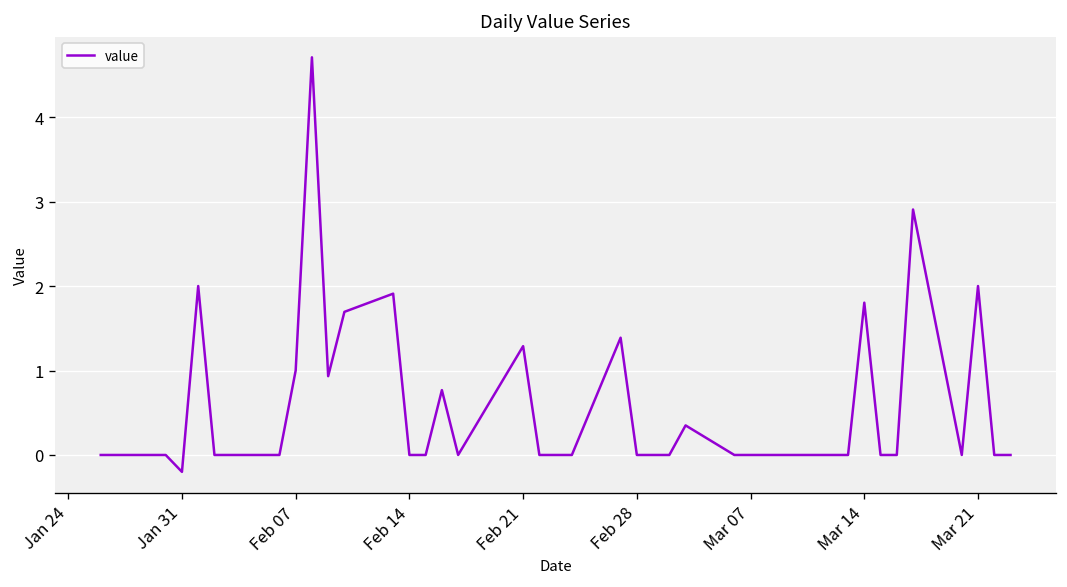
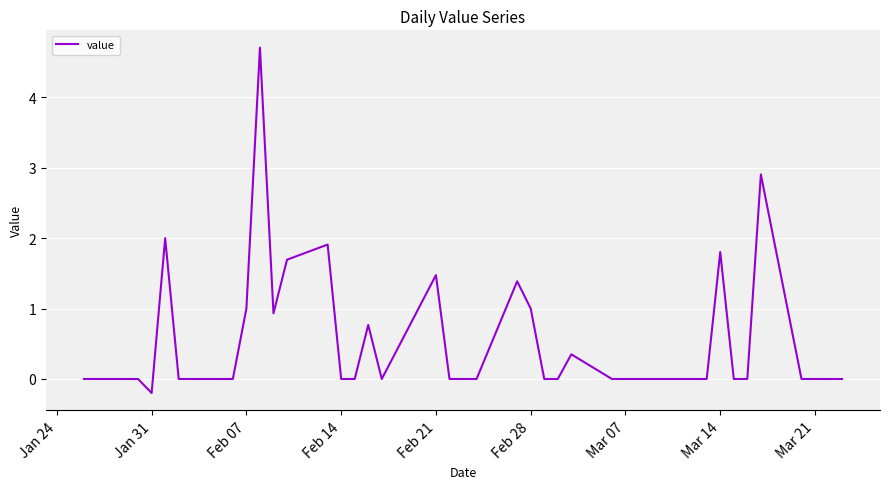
  {
    "Jan 31": -0.2,
    "Feb 07": 1.0,
    "Feb 14": 0.0,
-   "Feb 21": 1.3,
-   "Feb 28": 0,
+   "Feb 21": 1.5,
+   "Feb 28": 1,
    "Mar 07": 0.0,
    "Mar 14": 1.8,
-   "Mar 21": 2
+   "Mar 21": 0
  }
